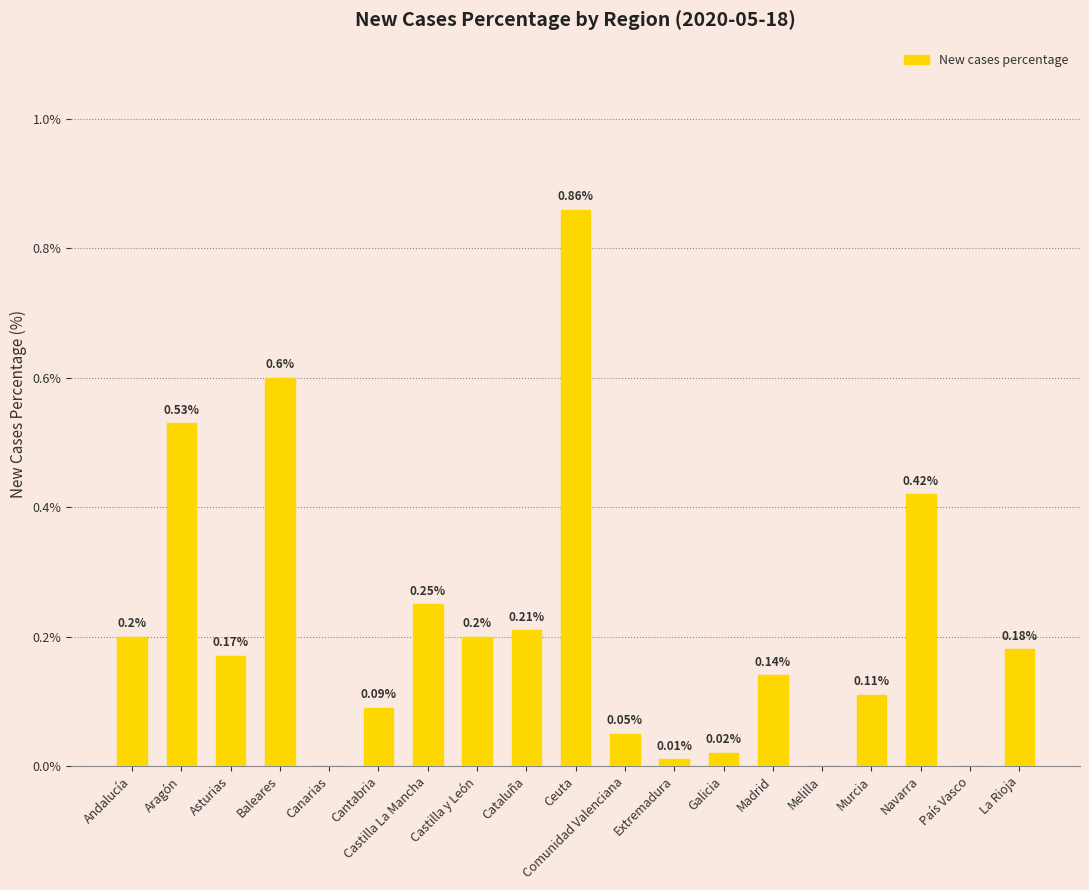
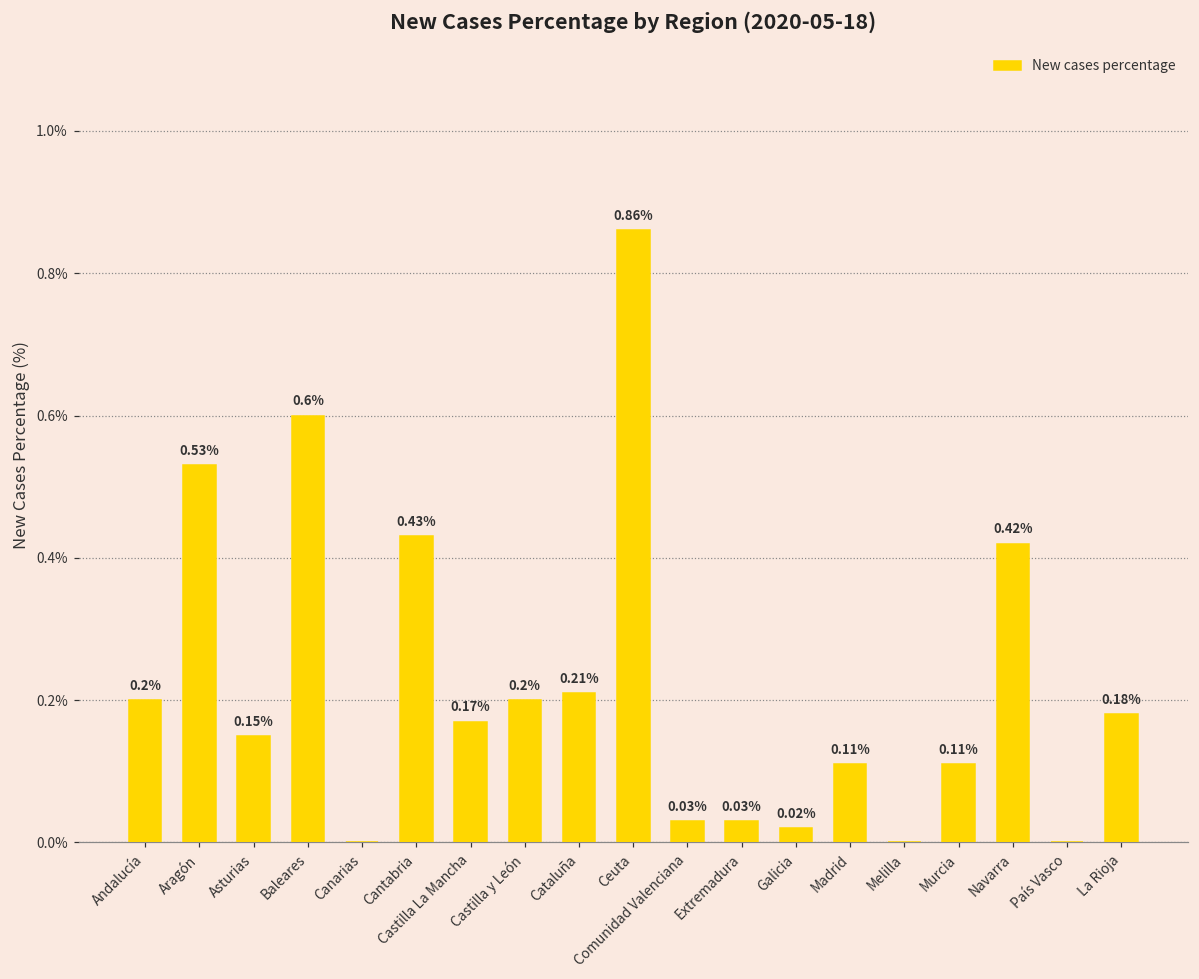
  {
    "Andalucía": "0.2%",
    "Aragón": "0.53%",
-   "Asturias": "0.17%",
+   "Asturias": "0.15%",
    "Baleares": "0.6%",
-   "Cantabria": "0.09%",
-   "Castilla La Mancha": "0.25%",
+   "Cantabria": "0.43%",
+   "Castilla La Mancha": "0.17%",
    "Castilla y León": "0.2%",
    "Cataluña": "0.21%",
    "Ceuta": "0.86%",
-   "Comunidad Valenciana": "0.05%",
-   "Extremadura": "0.01%",
+   "Comunidad Valenciana": "0.03%",
+   "Extremadura": "0.03%",
    "Galicia": "0.02%",
-   "Madrid": "0.14%",
+   "Madrid": "0.11%",
    "Murcia": "0.11%",
    "Navarra": "0.42%",
    "La Rioja": "0.18%"
  }
